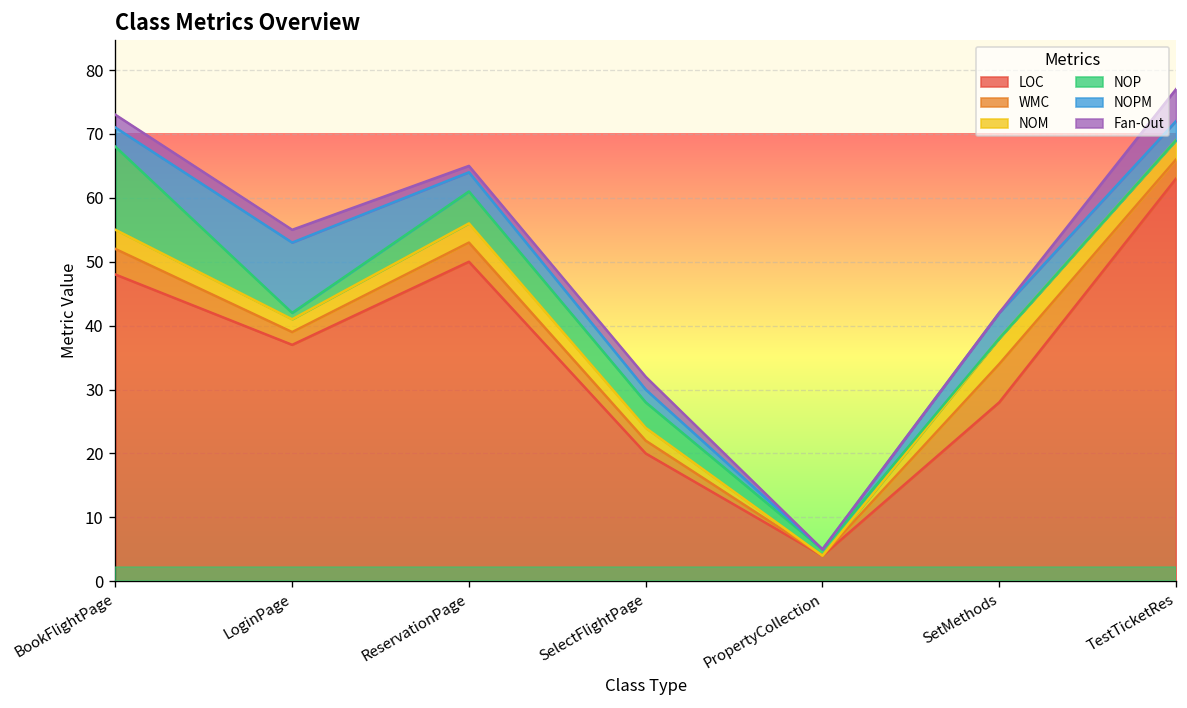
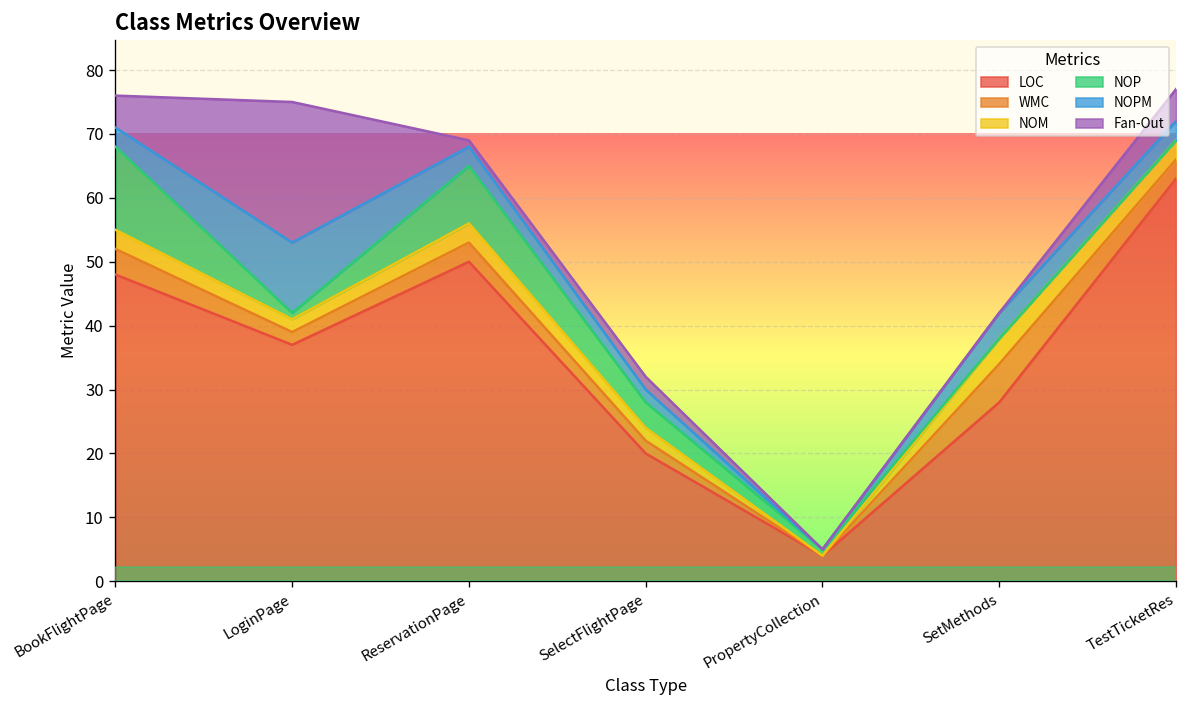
  {
    "NOM": {
      "BookFlightPage": 3,
      "LoginPage": 2,
      "ReservationPage": 3,
      "SelectFlightPage": 2
    },
    "NOP": {
      "BookFlightPage": 13,
      "LoginPage": 1,
-     "ReservationPage": 5,
+     "ReservationPage": 9,
      "SelectFlightPage": 4
    },
    "NOPM": {
      "BookFlightPage": 3,
      "LoginPage": 11,
      "ReservationPage": 3,
      "SelectFlightPage": 2,
      "TestTicketRes": 3
    },
    "Fan-Out": {
-     "BookFlightPage": 2,
-     "LoginPage": 2,
+     "BookFlightPage": 5,
+     "LoginPage": 22,
      "ReservationPage": 1,
      "SelectFlightPage": 2,
      "TestTicketRes": 5
    }
  }
